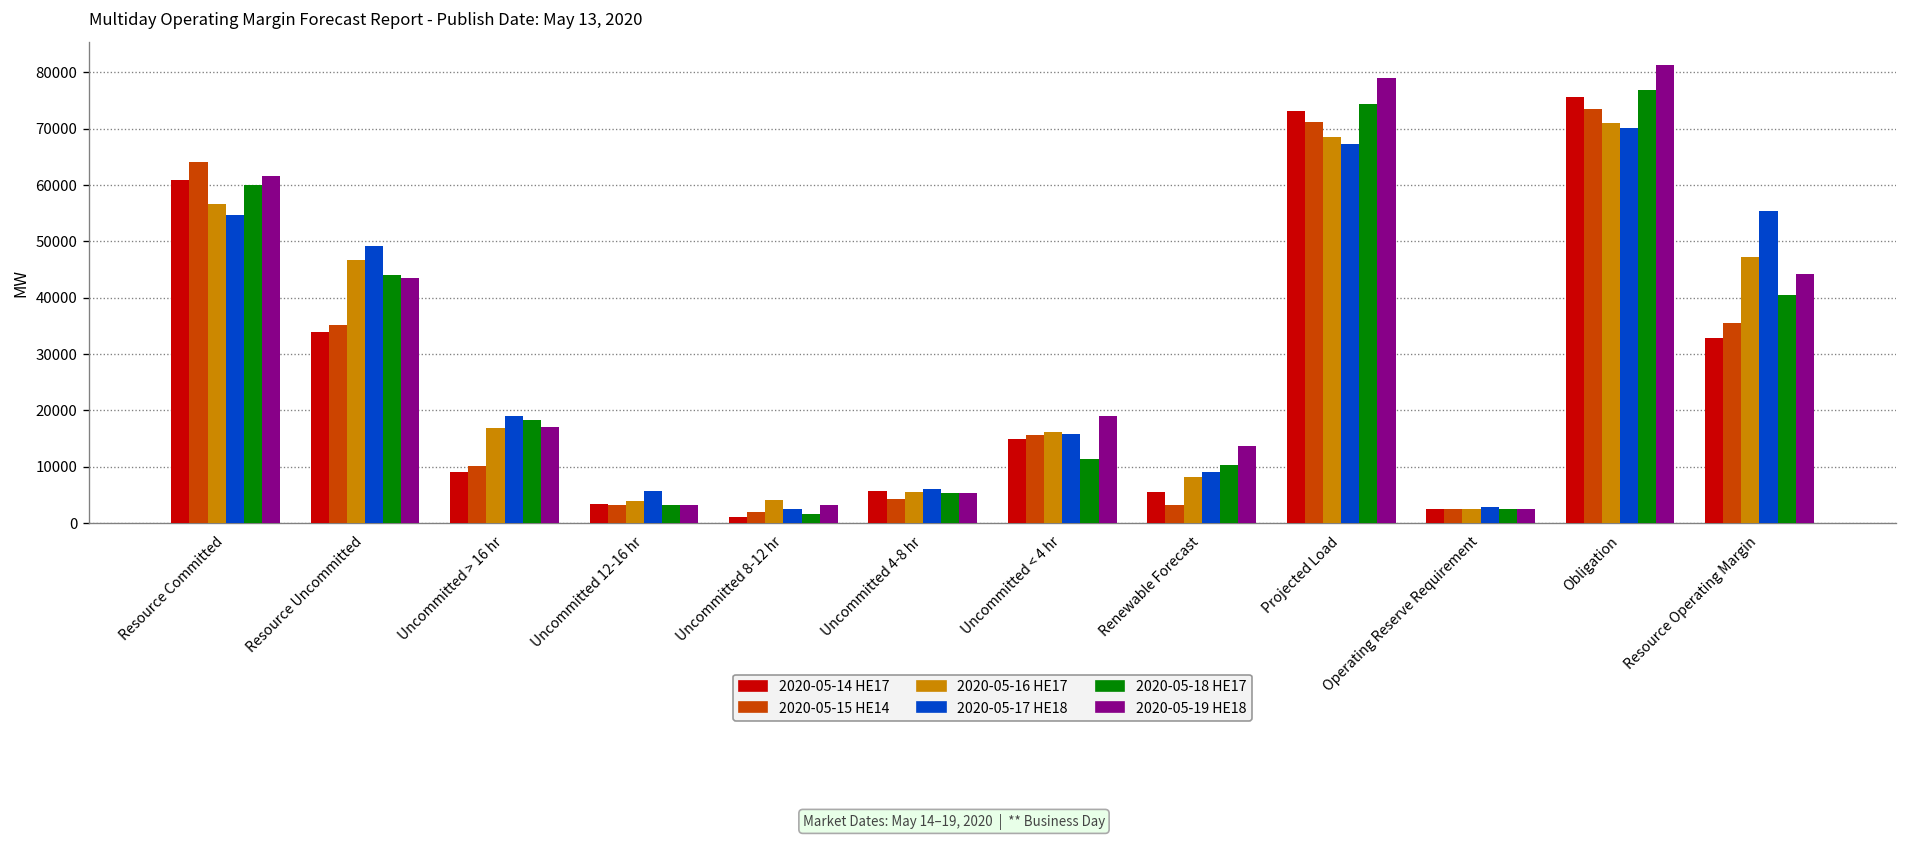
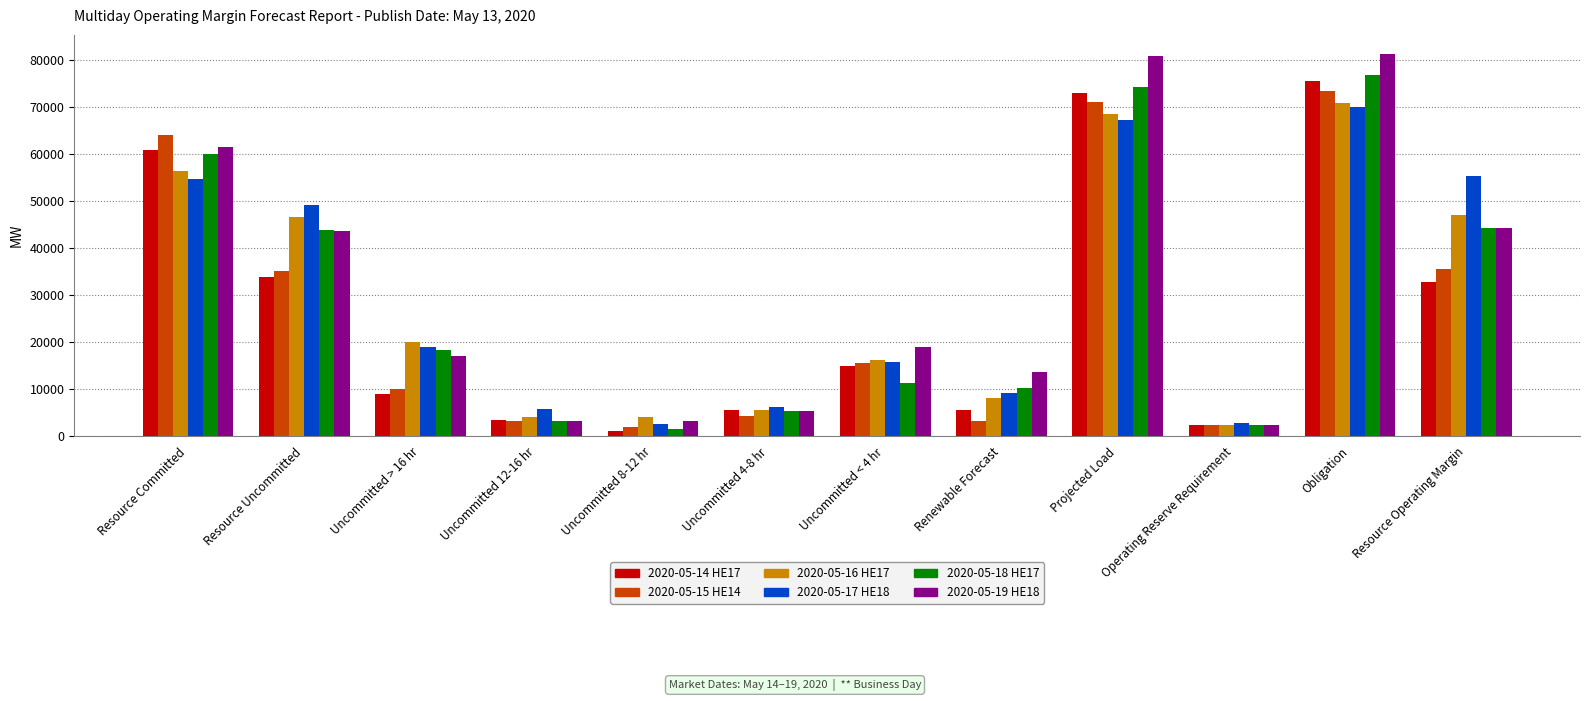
  {
    "2020-05-14 HE17": {
      "Resource Committed": 61000,
      "Resource Uncommitted": 34000,
      "Uncommitted > 16 hr": 9000,
      "Uncommitted 12-16 hr": 3000,
      "Uncommitted 8-12 hr": 1000,
      "Uncommitted 4-8 hr": 6000,
      "Uncommitted < 4 hr": 15000,
      "Renewable Forecast": 6000,
      "Projected Load": 73000,
      "Operating Reserve Requirement": 2000,
      "Obligation": 76000,
      "Resource Operating Margin": 33000
    },
    "2020-05-15 HE14": {
      "Resource Committed": 64000,
      "Resource Uncommitted": 35000,
      "Uncommitted > 16 hr": 10000,
      "Uncommitted 12-16 hr": 3000,
      "Uncommitted 8-12 hr": 2000,
      "Uncommitted 4-8 hr": 4000,
      "Uncommitted < 4 hr": 16000,
      "Renewable Forecast": 3000,
      "Projected Load": 71000,
      "Operating Reserve Requirement": 2000,
      "Obligation": 74000,
      "Resource Operating Margin": 35000
    },
    "2020-05-16 HE17": {
      "Resource Committed": 57000,
      "Resource Uncommitted": 47000,
-     "Uncommitted > 16 hr": 17000,
+     "Uncommitted > 16 hr": 20000,
      "Uncommitted 12-16 hr": 4000,
      "Uncommitted 8-12 hr": 4000,
      "Uncommitted 4-8 hr": 6000,
      "Uncommitted < 4 hr": 16000,
      "Renewable Forecast": 8000,
      "Projected Load": 69000,
      "Operating Reserve Requirement": 2000,
      "Obligation": 71000,
      "Resource Operating Margin": 47000
    },
    "2020-05-17 HE18": {
      "Resource Committed": 55000,
      "Resource Uncommitted": 49000,
      "Uncommitted > 16 hr": 19000,
      "Uncommitted 12-16 hr": 6000,
      "Uncommitted 8-12 hr": 3000,
      "Uncommitted 4-8 hr": 6000,
      "Uncommitted < 4 hr": 16000,
      "Renewable Forecast": 9000,
      "Projected Load": 67000,
      "Operating Reserve Requirement": 3000,
      "Obligation": 70000,
      "Resource Operating Margin": 55000
    },
    "2020-05-18 HE17": {
      "Resource Committed": 60000,
      "Resource Uncommitted": 44000,
      "Uncommitted > 16 hr": 18000,
      "Uncommitted 12-16 hr": 3000,
      "Uncommitted 8-12 hr": 2000,
      "Uncommitted 4-8 hr": 5000,
      "Uncommitted < 4 hr": 11000,
      "Renewable Forecast": 10000,
      "Projected Load": 74000,
      "Operating Reserve Requirement": 2000,
      "Obligation": 77000,
-     "Resource Operating Margin": 40000
+     "Resource Operating Margin": 44000
    },
    "2020-05-19 HE18": {
      "Resource Committed": 62000,
      "Resource Uncommitted": 44000,
      "Uncommitted > 16 hr": 17000,
      "Uncommitted 12-16 hr": 3000,
      "Uncommitted 8-12 hr": 3000,
      "Uncommitted 4-8 hr": 5000,
      "Uncommitted < 4 hr": 19000,
      "Renewable Forecast": 14000,
-     "Projected Load": 79000,
+     "Projected Load": 81000,
      "Operating Reserve Requirement": 2000,
      "Obligation": 81000,
      "Resource Operating Margin": 44000
    }
  }
